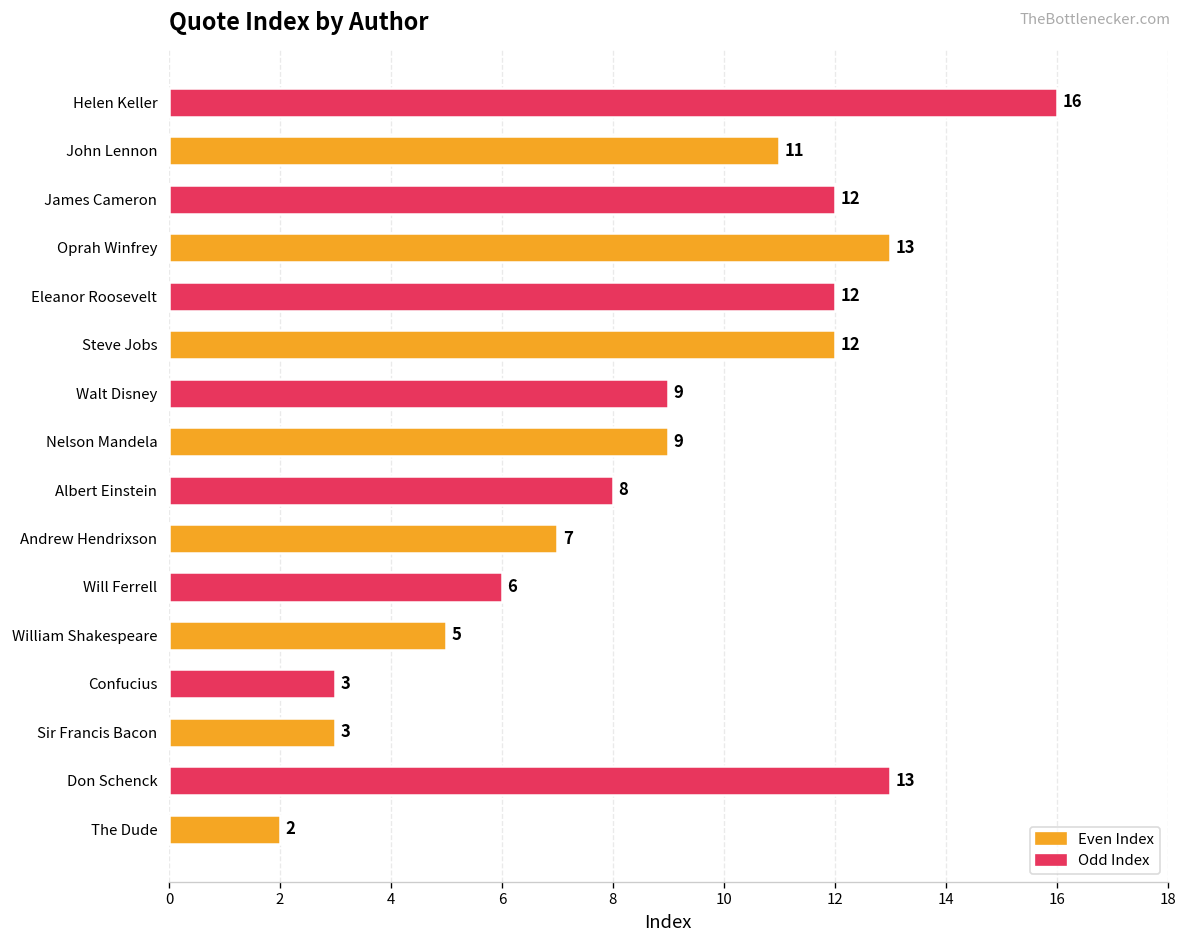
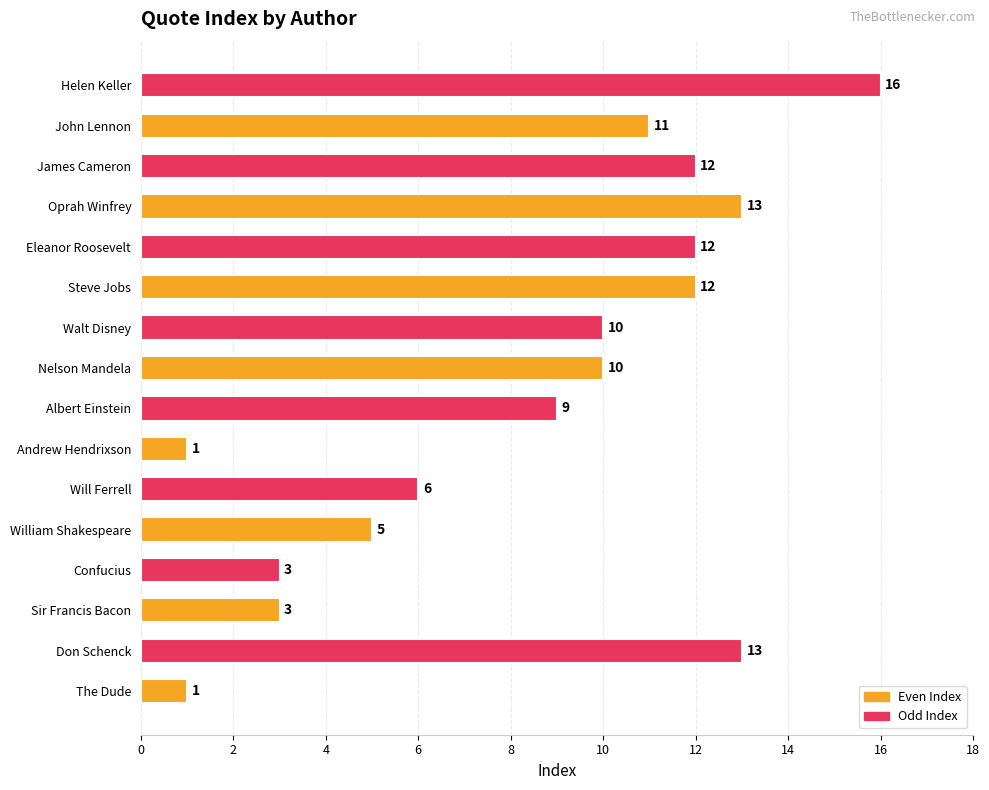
  {
    "Helen Keller": 16,
    "John Lennon": 11,
    "James Cameron": 12,
    "Oprah Winfrey": 13,
    "Eleanor Roosevelt": 12,
    "Steve Jobs": 12,
-   "Walt Disney": 9,
-   "Nelson Mandela": 9,
-   "Albert Einstein": 8,
-   "Andrew Hendrixson": 7,
+   "Walt Disney": 10,
+   "Nelson Mandela": 10,
+   "Albert Einstein": 9,
+   "Andrew Hendrixson": 1,
    "Will Ferrell": 6,
    "William Shakespeare": 5,
    "Confucius": 3,
    "Sir Francis Bacon": 3,
    "Don Schenck": 13,
-   "The Dude": 2
+   "The Dude": 1
  }
